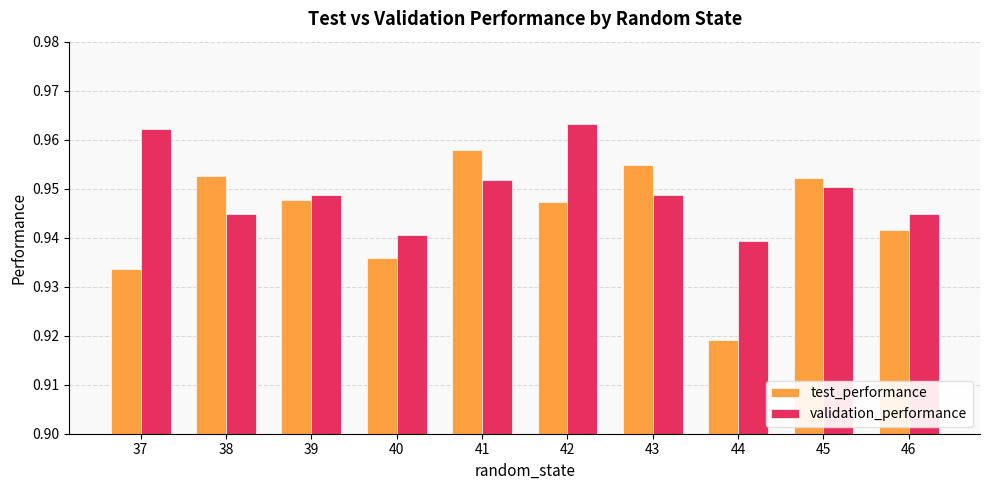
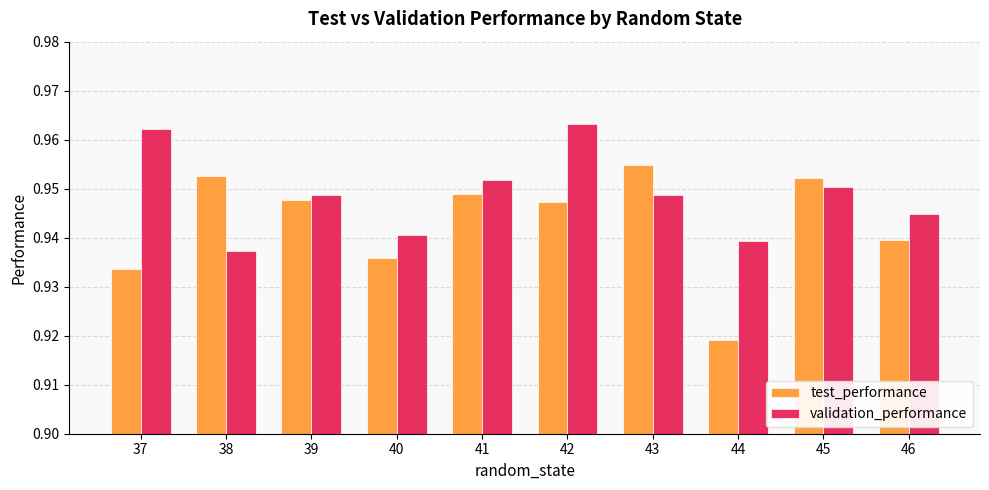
  {
    "test_performance": {
      "37": 0.934,
      "38": 0.953,
      "39": 0.948,
      "40": 0.936,
-     "41": 0.958,
+     "41": 0.949,
      "42": 0.947,
      "43": 0.955,
      "44": 0.919,
      "45": 0.952,
-     "46": 0.942
+     "46": 0.939
    },
    "validation_performance": {
      "37": 0.962,
-     "38": 0.945,
+     "38": 0.937,
      "39": 0.949,
      "40": 0.941,
      "41": 0.952,
      "42": 0.963,
      "43": 0.949,
      "44": 0.939,
      "45": 0.950,
      "46": 0.945
    }
  }
